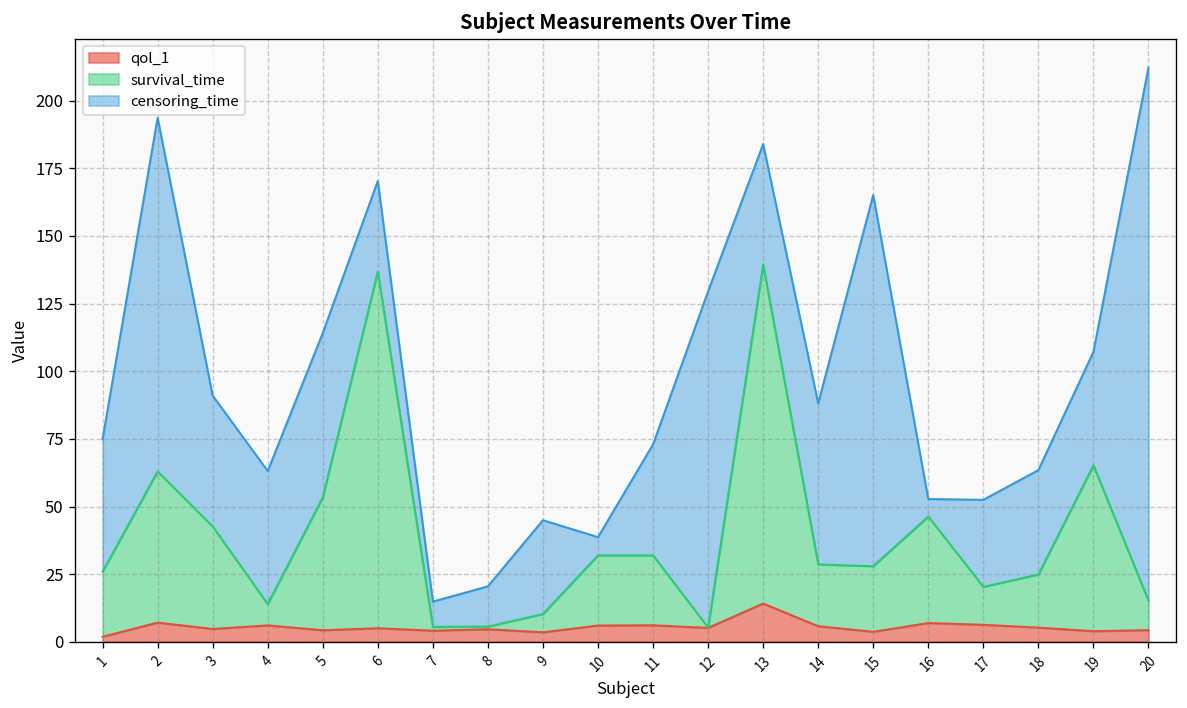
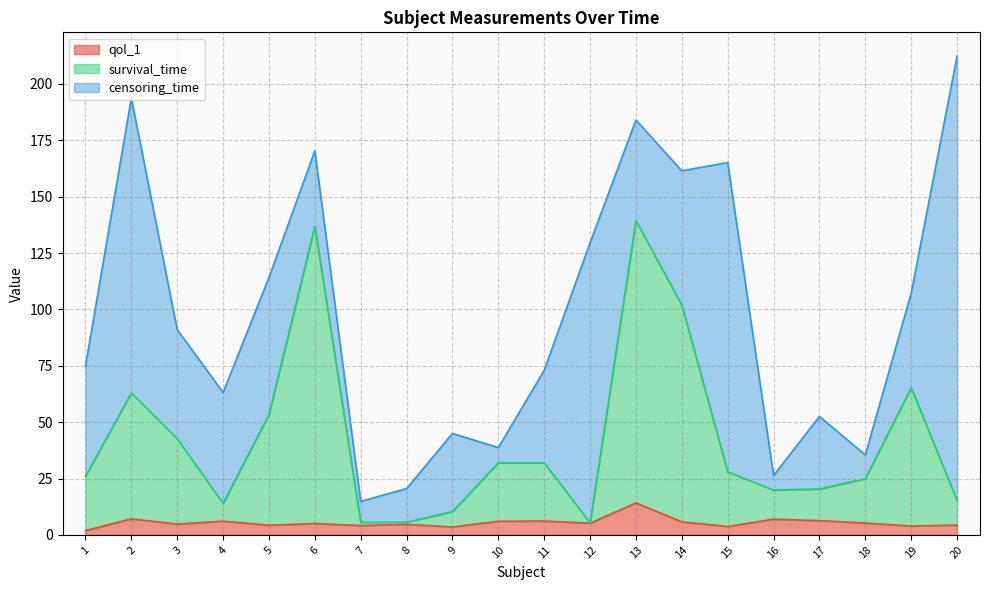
  {
    "qol_1": {
      "1": 2,
      "2": 7,
      "3": 5,
      "4": 6,
      "5": 4,
      "6": 5,
      "7": 4,
      "9": 4,
      "10": 6,
      "11": 6,
      "13": 14,
      "14": 6,
      "15": 4,
      "16": 7,
      "17": 6,
      "18": 5,
      "19": 4,
      "20": 4
    },
    "survival_time": {
      "1": 24,
      "2": 56,
      "3": 38,
      "4": 8,
      "5": 49,
      "6": 132,
      "7": 1,
      "9": 7,
      "10": 26,
      "11": 26,
      "13": 125,
-     "14": 23,
+     "14": 96,
      "15": 24,
-     "16": 39,
+     "16": 13,
      "17": 14,
      "18": 20,
      "19": 61,
      "20": 11
    },
    "censoring_time": {
      "1": 49,
      "3": 48,
      "4": 49,
      "5": 61,
      "6": 33,
      "7": 9,
      "8": 15,
      "9": 35,
      "10": 7,
      "11": 41,
      "12": 124,
      "13": 45,
      "14": 60,
      "15": 137,
      "16": 6,
      "17": 32,
-     "18": 39,
+     "18": 11,
      "19": 42,
      "20": 197
    }
  }
